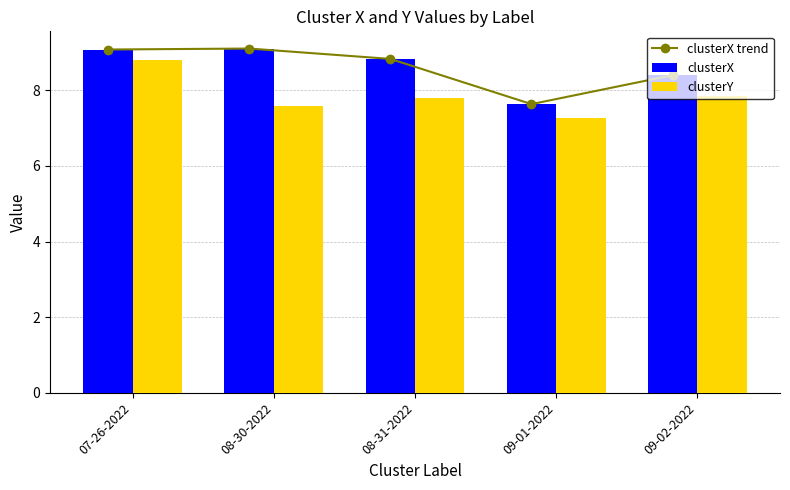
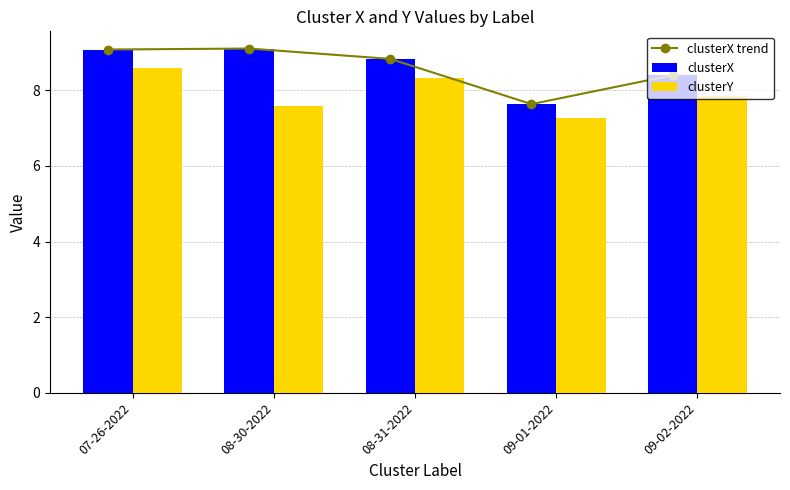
  {
    "clusterX": {
      "07-26-2022": 9.1,
      "08-30-2022": 9.1,
      "08-31-2022": 8.8,
      "09-01-2022": 7.6
    },
    "clusterY": {
-     "07-26-2022": 8.8,
+     "07-26-2022": 8.6,
      "08-30-2022": 7.6,
-     "08-31-2022": 7.8,
+     "08-31-2022": 8.3,
      "09-01-2022": 7.3
    }
  }
